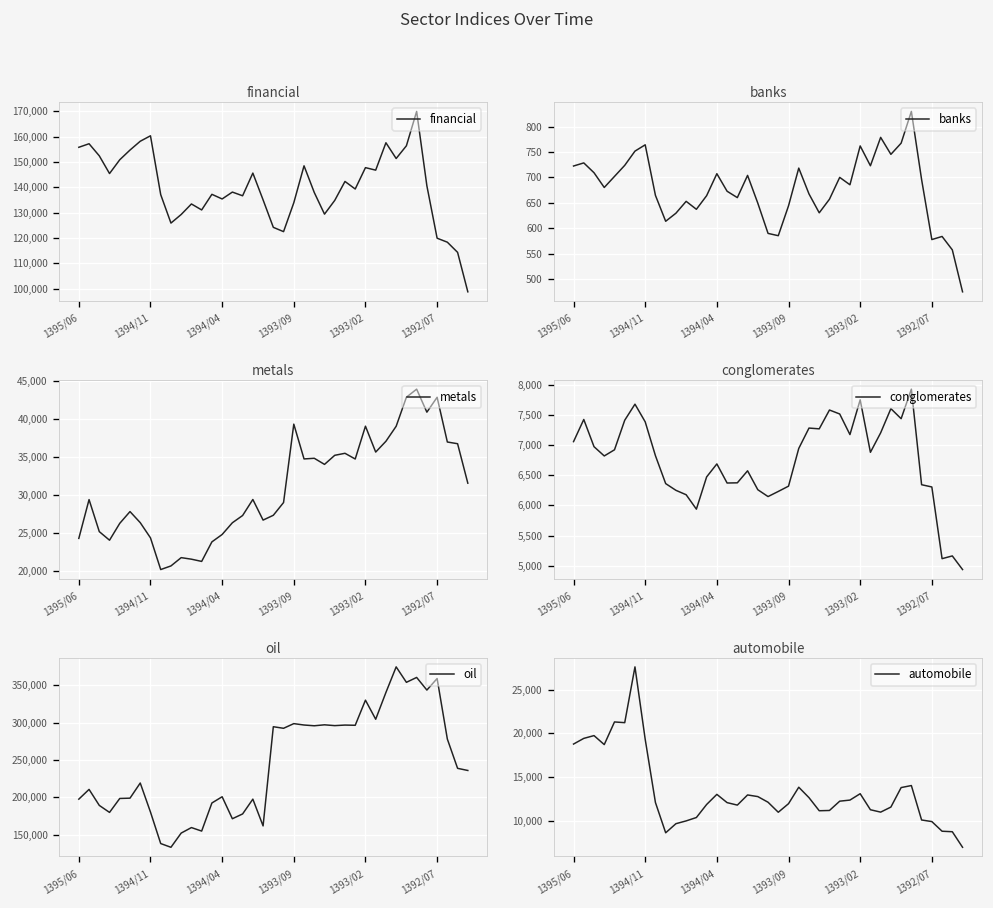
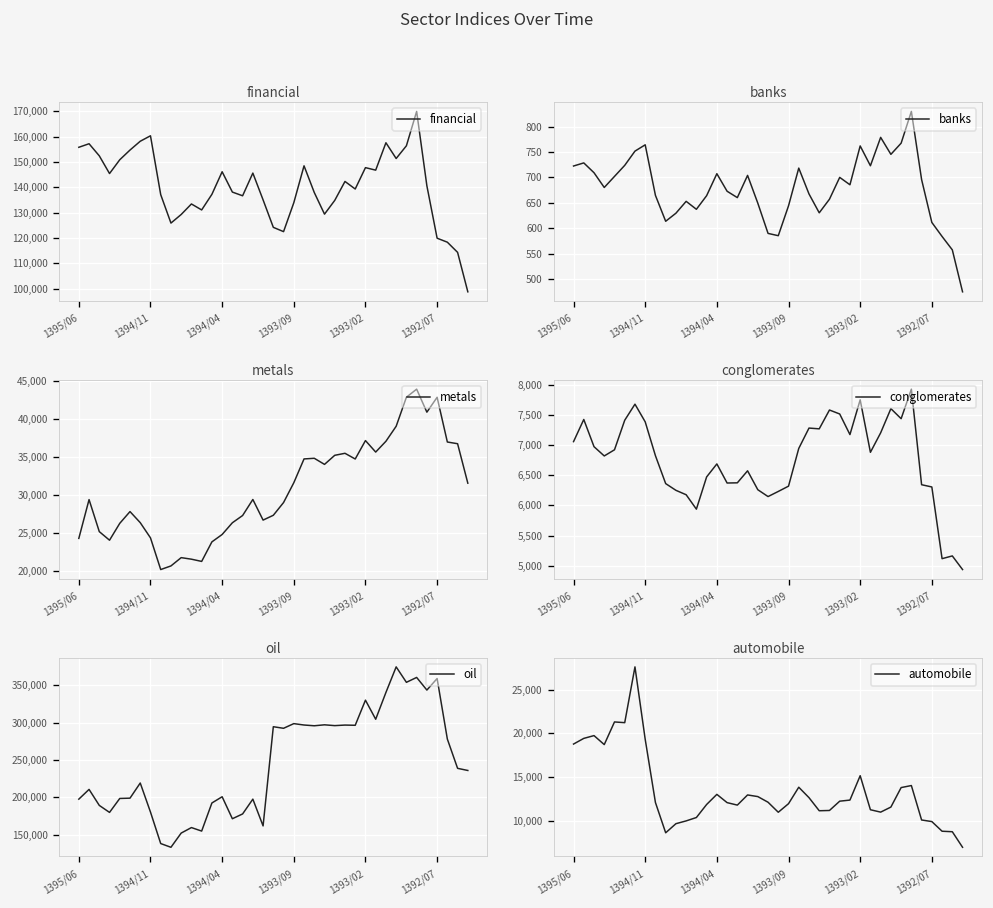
  {
    "financial": {
      "1395/06": "156,000",
      "1394/11": "160,000",
-     "1394/04": "135,000",
+     "1394/04": "146,000",
      "1393/09": "134,000",
      "1393/02": "148,000",
      "1392/07": "120,000"
    },
    "banks": {
      "1395/06": "720",
      "1394/11": "760",
      "1394/04": "710",
      "1393/09": "640",
      "1393/02": "760",
-     "1392/07": "580"
+     "1392/07": "610"
    },
    "metals": {
      "1395/06": "24,000",
      "1394/11": "24,000",
      "1394/04": "25,000",
-     "1393/09": "39,000",
-     "1393/02": "39,000"
+     "1393/09": "32,000",
+     "1393/02": "37,000"
    },
    "conglomerates": {
      "1395/06": "7,100",
      "1394/11": "7,400",
      "1394/04": "6,700",
      "1393/09": "6,300",
      "1392/07": "6,300"
    },
    "oil": {
      "1395/06": "200,000",
      "1394/11": "180,000",
      "1394/04": "200,000",
      "1393/09": "300,000",
      "1393/02": "330,000"
    },
    "automobile": {
      "1395/06": "19,000",
      "1394/11": "19,000",
      "1394/04": "13,000",
      "1393/09": "12,000",
-     "1393/02": "13,000",
+     "1393/02": "15,000",
      "1392/07": "10,000"
    }
  }
